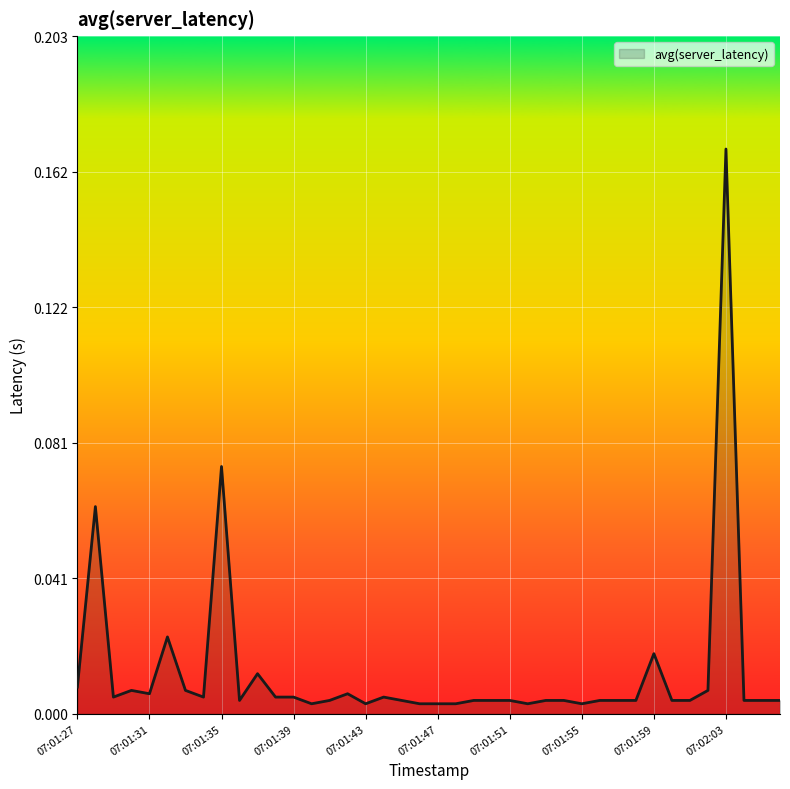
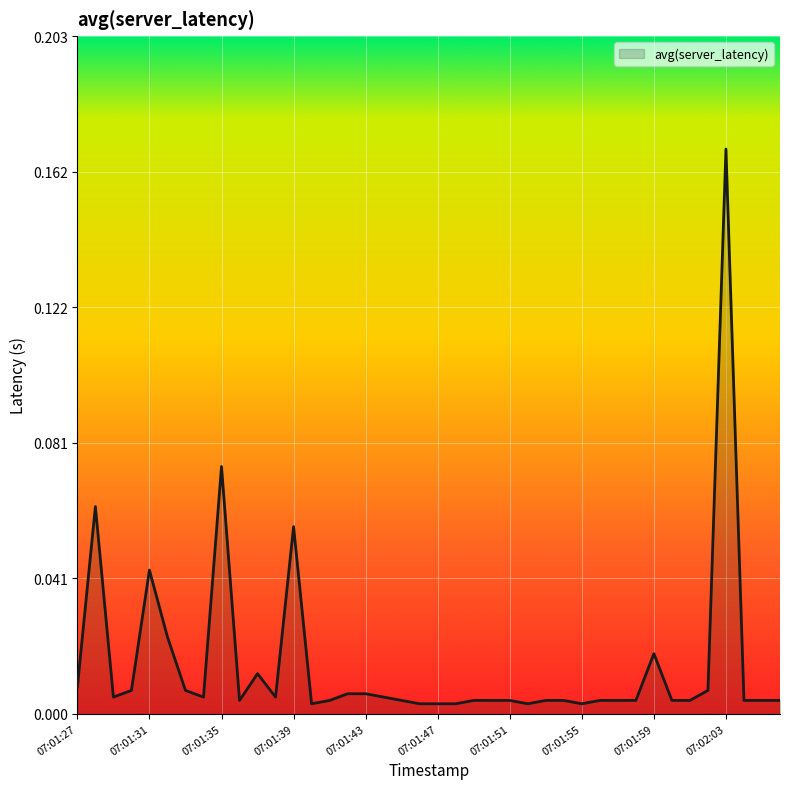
  {
    "07:01:27": 0.008,
-   "07:01:31": 0.006,
+   "07:01:31": 0.043,
    "07:01:35": 0.074,
-   "07:01:39": 0.005,
-   "07:01:43": 0.003,
+   "07:01:39": 0.056,
+   "07:01:43": 0.006,
    "07:01:47": 0.003,
    "07:01:51": 0.004,
    "07:01:55": 0.003,
    "07:01:59": 0.018,
    "07:02:03": 0.169
  }
